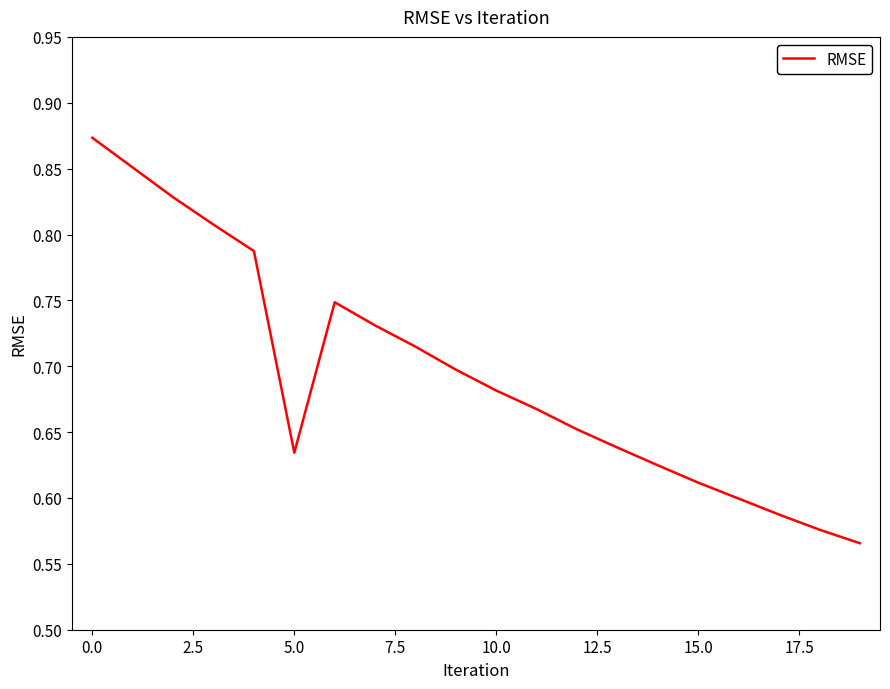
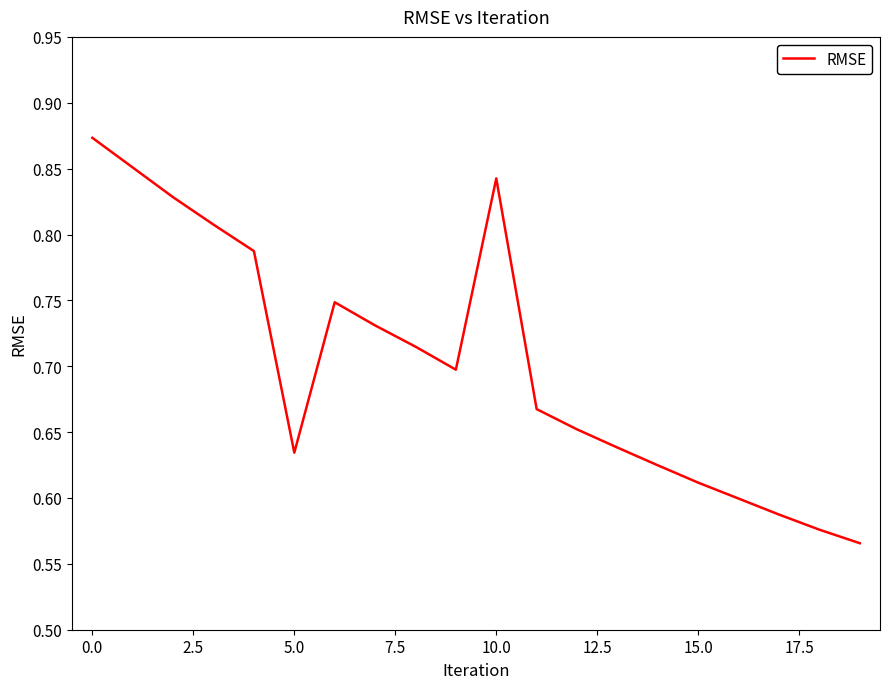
  {
    "0.0": 0.873,
    "5.0": 0.634,
-   "10.0": 0.682,
+   "10.0": 0.843,
    "15.0": 0.612
  }
